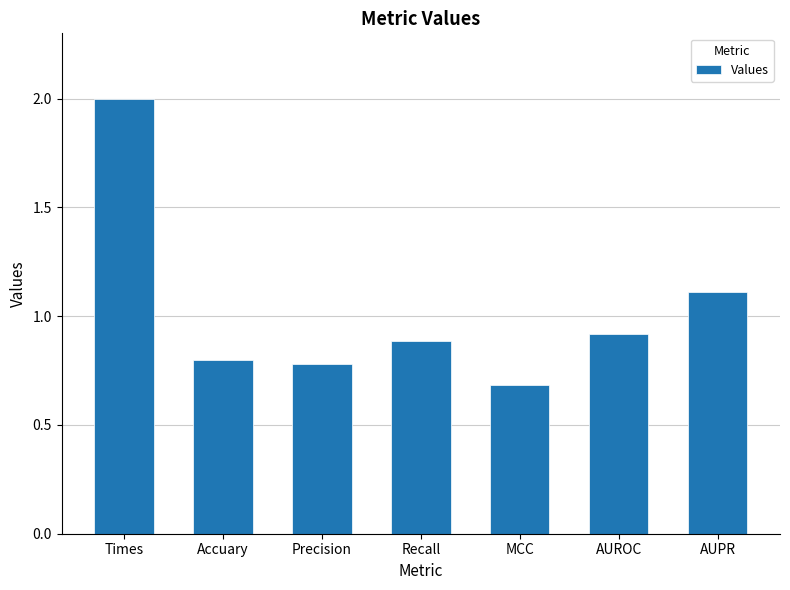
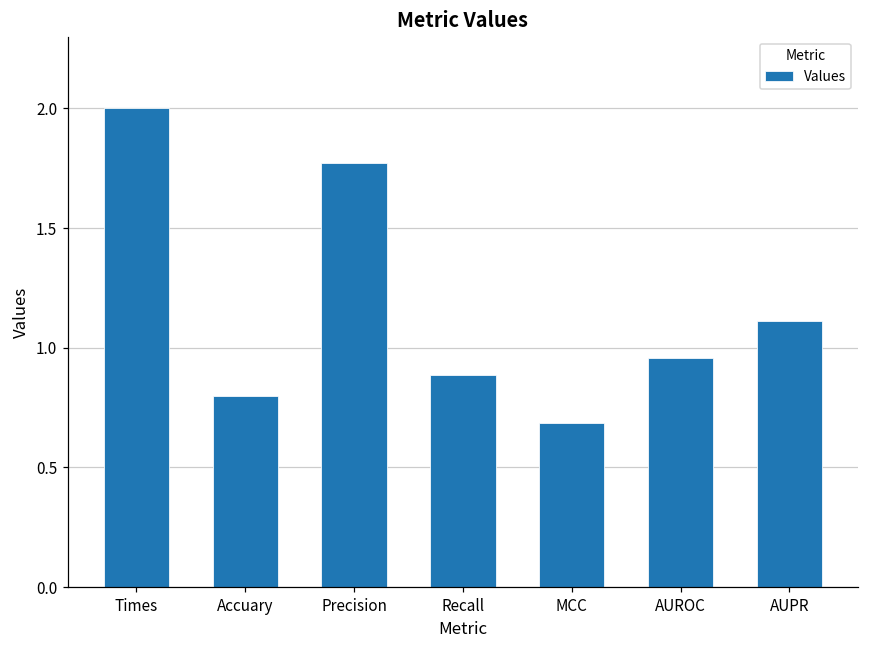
  {
    "Times": 2.00,
    "Accuary": 0.80,
-   "Precision": 0.78,
+   "Precision": 1.77,
    "Recall": 0.89,
    "MCC": 0.69,
-   "AUROC": 0.92,
+   "AUROC": 0.96,
    "AUPR": 1.11
  }
